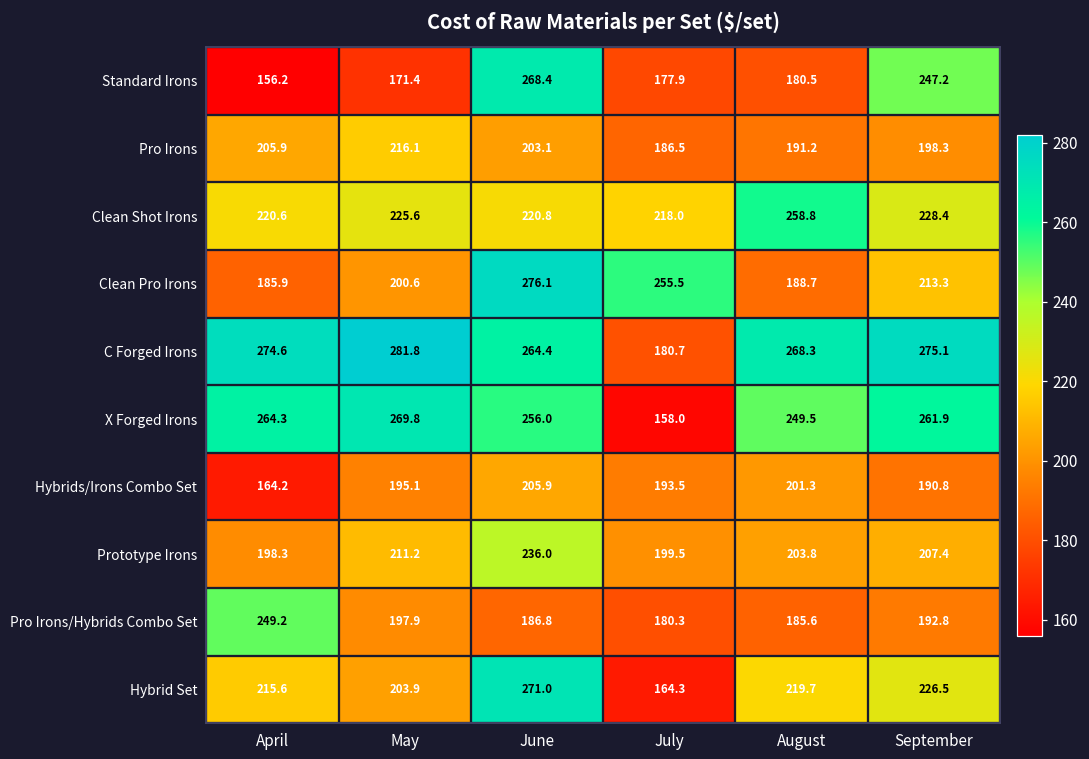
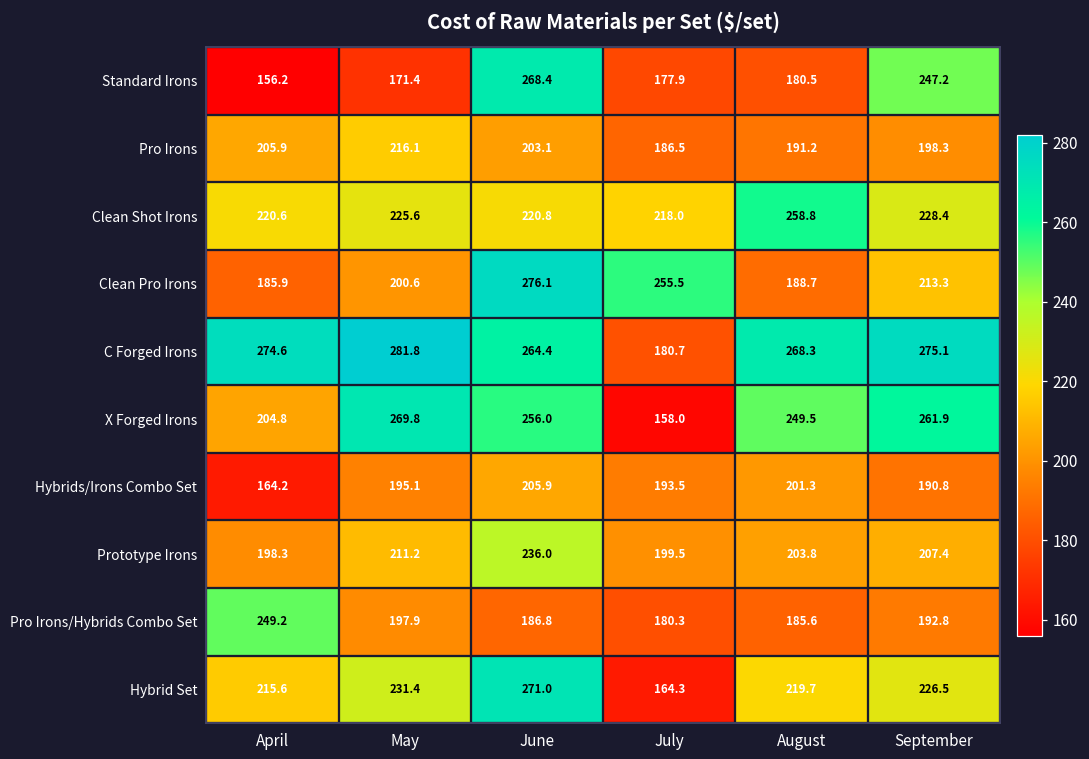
  {
    "Standard Irons": {
      "April": 156.2,
      "May": 171.4,
      "June": 268.4,
      "July": 177.9,
      "August": 180.5,
      "September": 247.2
    },
    "Pro Irons": {
      "April": 205.9,
      "May": 216.1,
      "June": 203.1,
      "July": 186.5,
      "August": 191.2,
      "September": 198.3
    },
    "Clean Shot Irons": {
      "April": 220.6,
      "May": 225.6,
      "June": 220.8,
      "July": 218.0,
      "August": 258.8,
      "September": 228.4
    },
    "Clean Pro Irons": {
      "April": 185.9,
      "May": 200.6,
      "June": 276.1,
      "July": 255.5,
      "August": 188.7,
      "September": 213.3
    },
    "C Forged Irons": {
      "April": 274.6,
      "May": 281.8,
      "June": 264.4,
      "July": 180.7,
      "August": 268.3,
      "September": 275.1
    },
    "X Forged Irons": {
-     "April": 264.3,
+     "April": 204.8,
      "May": 269.8,
      "June": 256.0,
      "July": 158.0,
      "August": 249.5,
      "September": 261.9
    },
    "Hybrids/Irons Combo Set": {
      "April": 164.2,
      "May": 195.1,
      "June": 205.9,
      "July": 193.5,
      "August": 201.3,
      "September": 190.8
    },
    "Prototype Irons": {
      "April": 198.3,
      "May": 211.2,
      "June": 236.0,
      "July": 199.5,
      "August": 203.8,
      "September": 207.4
    },
    "Pro Irons/Hybrids Combo Set": {
      "April": 249.2,
      "May": 197.9,
      "June": 186.8,
      "July": 180.3,
      "August": 185.6,
      "September": 192.8
    },
    "Hybrid Set": {
      "April": 215.6,
-     "May": 203.9,
+     "May": 231.4,
      "June": 271.0,
      "July": 164.3,
      "August": 219.7,
      "September": 226.5
    }
  }
